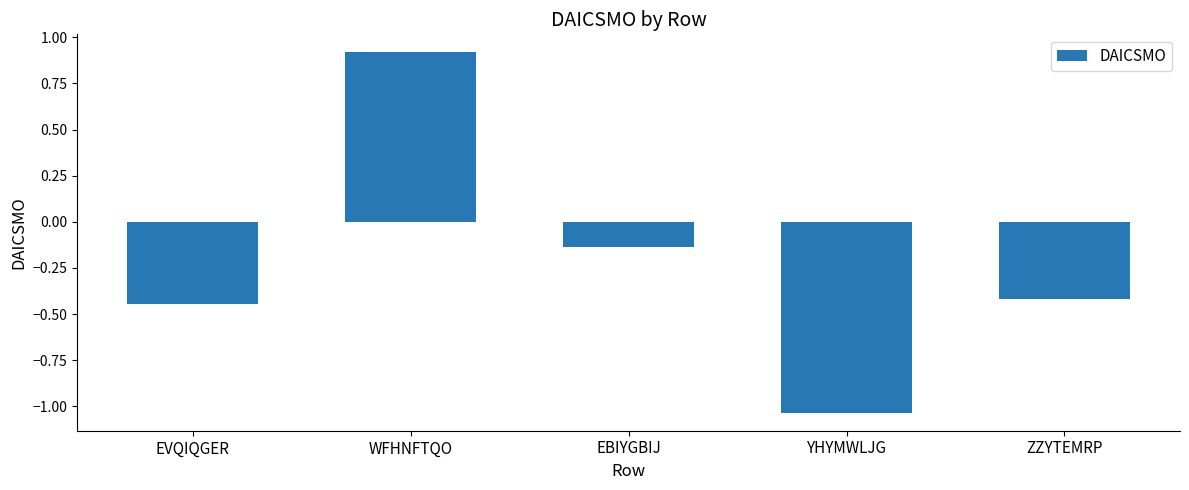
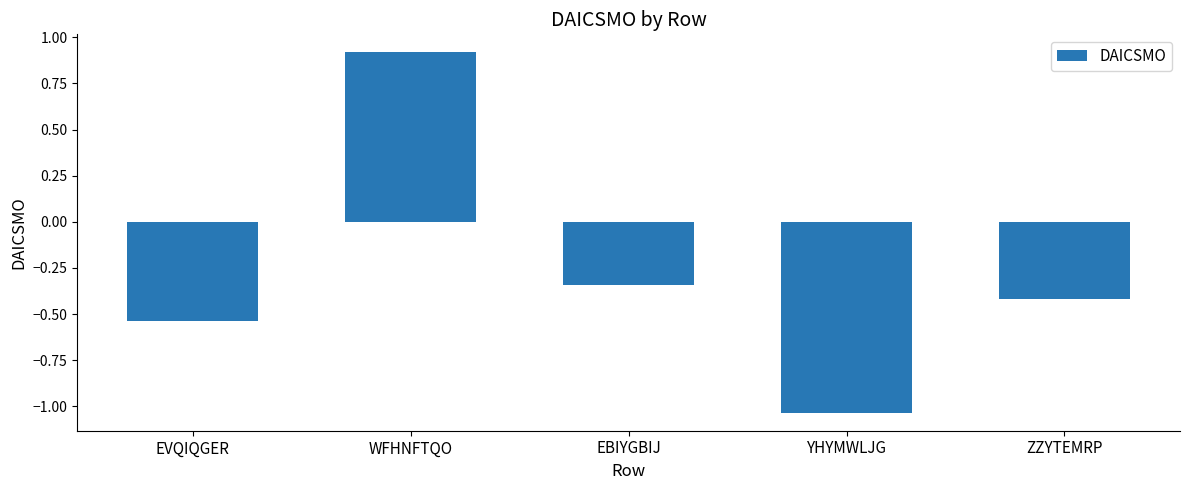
  {
-   "EVQIQGER": -0.45,
+   "EVQIQGER": -0.54,
    "WFHNFTQO": 0.92,
-   "EBIYGBIJ": -0.14,
+   "EBIYGBIJ": -0.34,
    "YHYMWLJG": -1.03,
    "ZZYTEMRP": -0.42
  }
